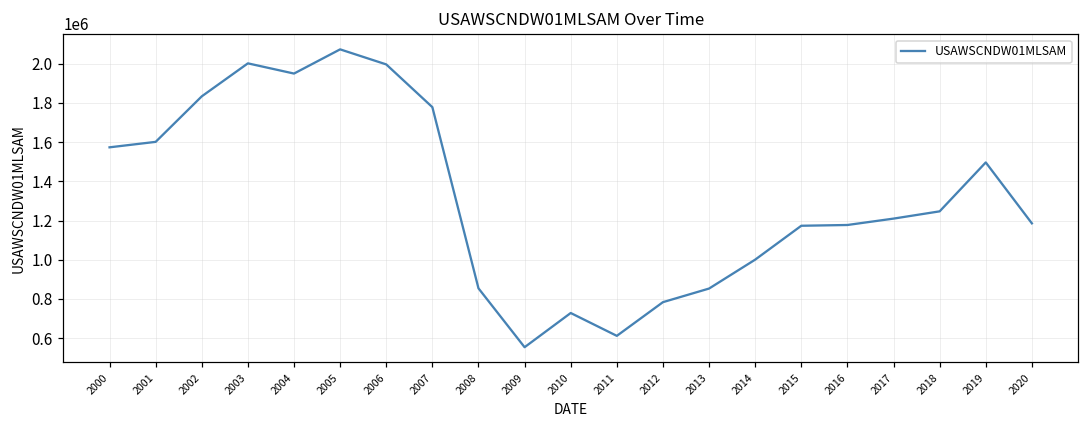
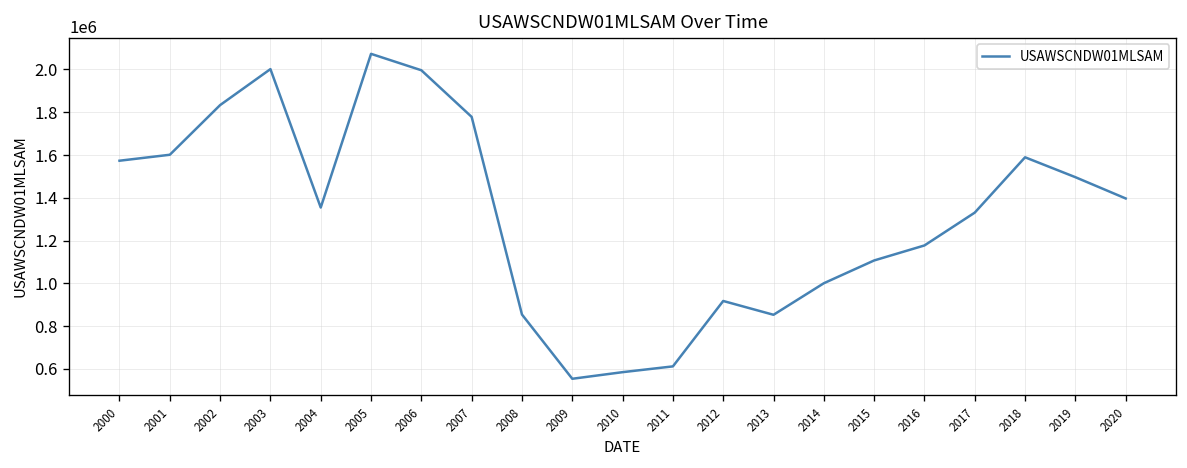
  {
    "2000": 1570000,
    "2001": 1600000,
    "2002": 1830000,
    "2003": 2000000,
-   "2004": 1950000,
+   "2004": 1350000,
    "2005": 2070000,
    "2006": 2000000,
    "2007": 1780000,
    "2008": 850000,
    "2009": 550000,
-   "2010": 730000,
+   "2010": 580000,
    "2011": 610000,
-   "2012": 780000,
+   "2012": 920000,
    "2013": 850000,
    "2014": 1000000,
-   "2015": 1170000,
+   "2015": 1110000,
    "2016": 1180000,
-   "2017": 1210000,
-   "2018": 1250000,
+   "2017": 1330000,
+   "2018": 1590000,
    "2019": 1500000,
-   "2020": 1190000
+   "2020": 1400000
  }
